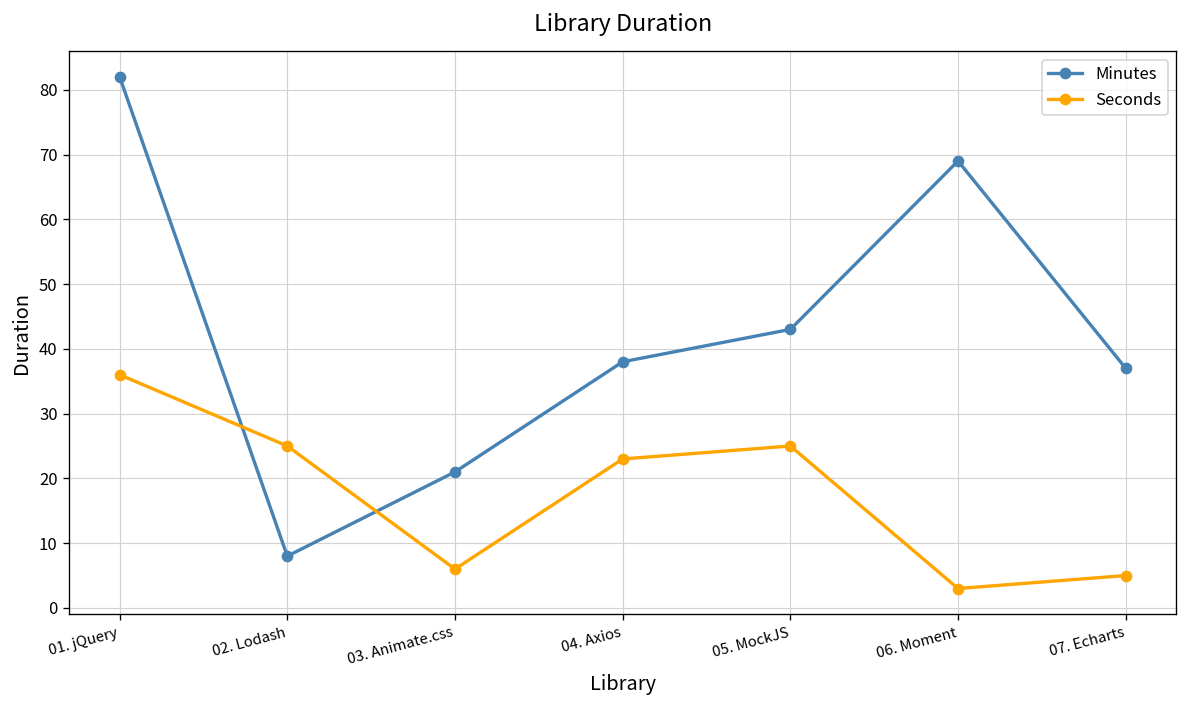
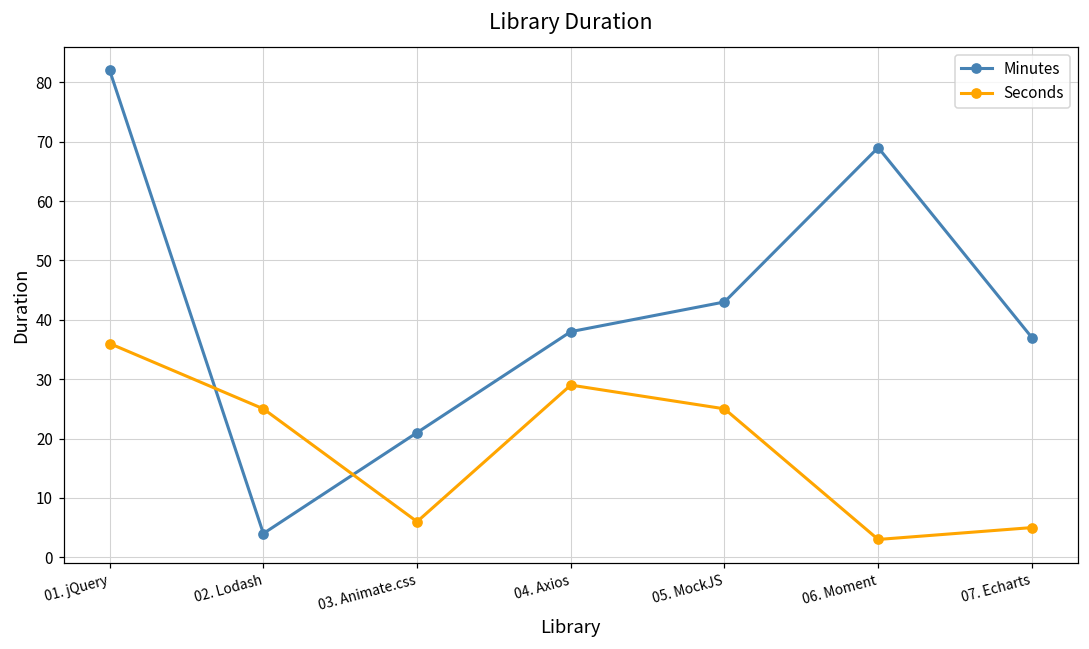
  {
    "Minutes": {
      "01. jQuery": 82,
-     "02. Lodash": 8,
+     "02. Lodash": 4,
      "03. Animate.css": 21,
      "04. Axios": 38,
      "05. MockJS": 43,
      "06. Moment": 69,
      "07. Echarts": 37
    },
    "Seconds": {
      "01. jQuery": 36,
      "02. Lodash": 25,
      "03. Animate.css": 6,
-     "04. Axios": 23,
+     "04. Axios": 29,
      "05. MockJS": 25,
      "06. Moment": 3,
      "07. Echarts": 5
    }
  }
